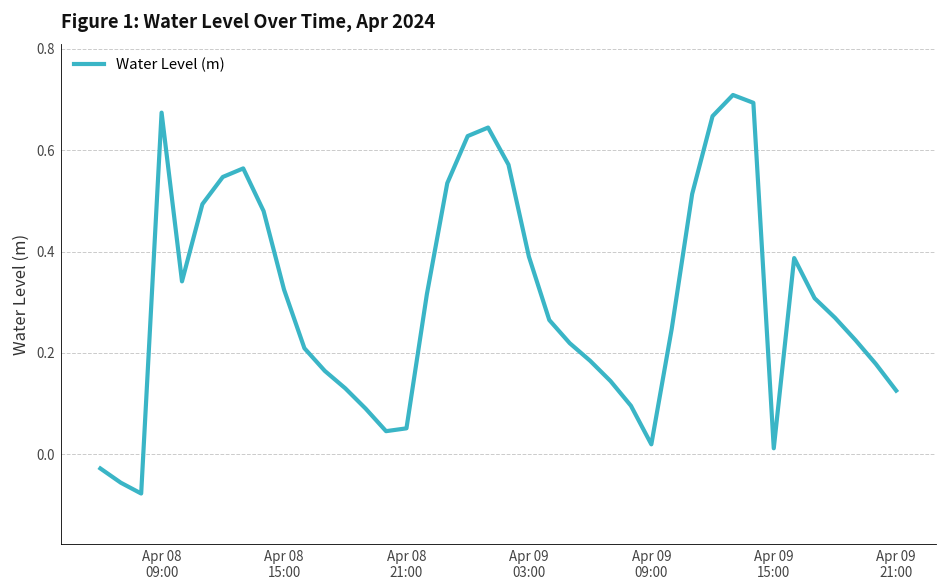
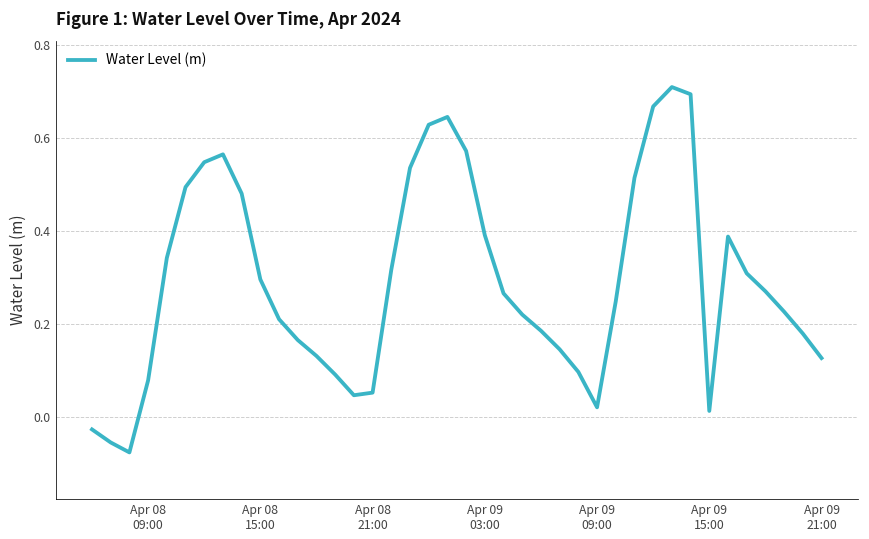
  {
-   "Apr 08 09:00": 0.67,
-   "Apr 08 15:00": 0.32,
+   "Apr 08 09:00": 0.08,
+   "Apr 08 15:00": 0.29,
    "Apr 08 21:00": 0.05,
    "Apr 09 03:00": 0.39,
    "Apr 09 09:00": 0.02,
    "Apr 09 15:00": 0.01,
    "Apr 09 21:00": 0.13
  }
